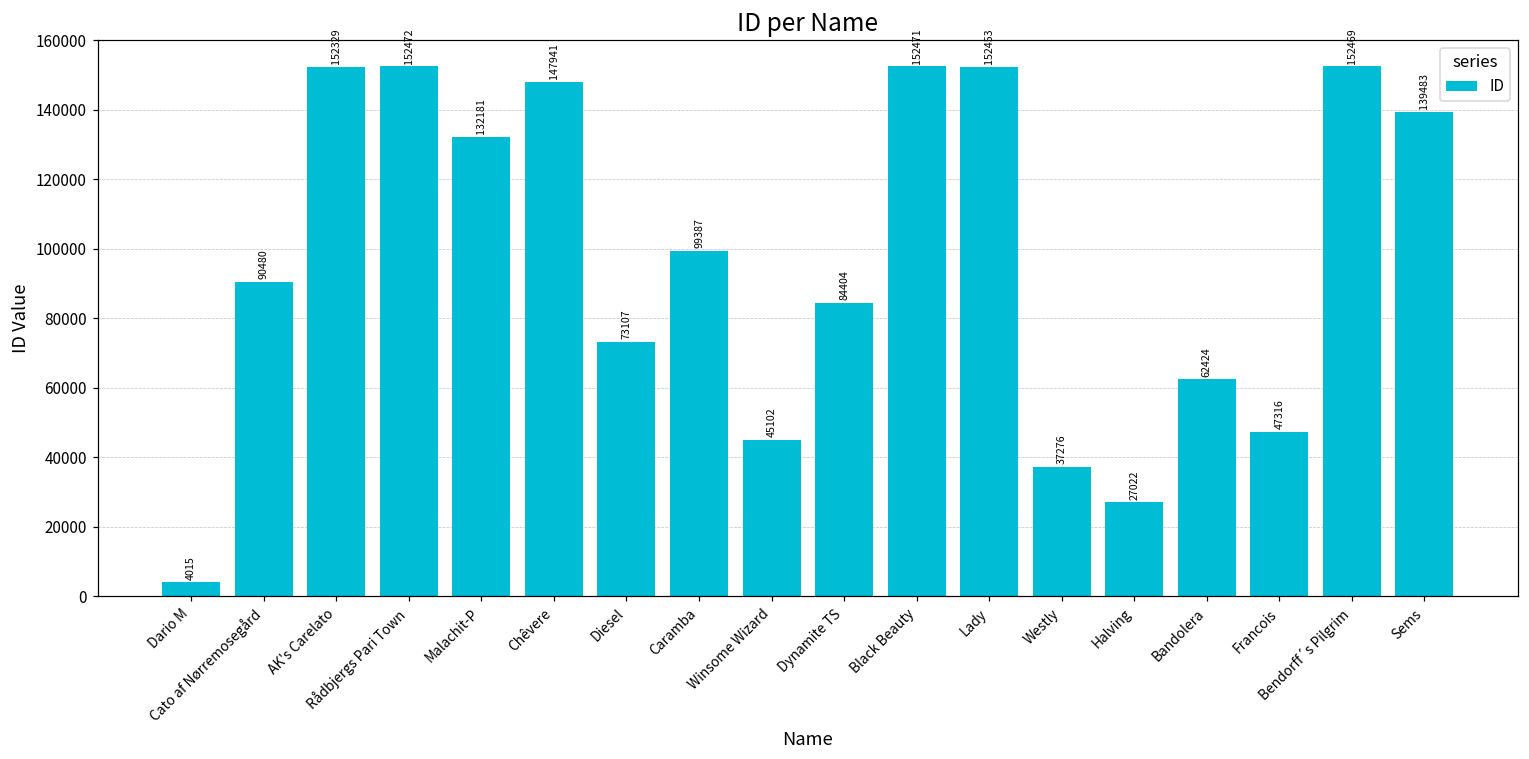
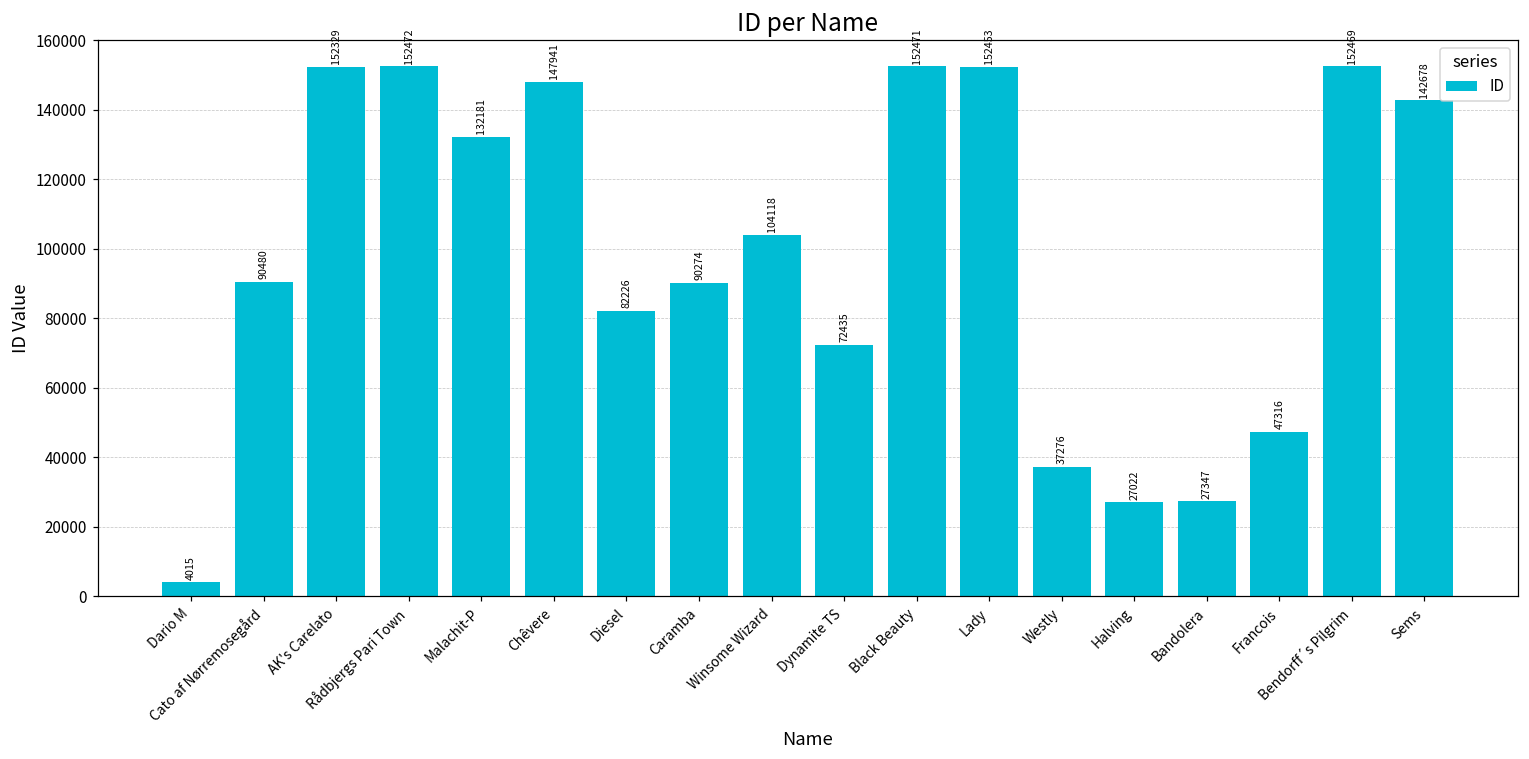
  {
    "Dario M": 4015,
    "Cato af Nørremosegård": 90480,
    "AK's Carelato": 152329,
    "Rådbjergs Pari Town": 152472,
    "Malachit-P": 132181,
    "Chêvere": 147941,
-   "Diesel": 73107,
-   "Caramba": 99387,
-   "Winsome Wizard": 45102,
-   "Dynamite TS": 84404,
+   "Diesel": 82226,
+   "Caramba": 90274,
+   "Winsome Wizard": 104118,
+   "Dynamite TS": 72435,
    "Black Beauty": 152471,
    "Lady": 152453,
    "Westly": 37276,
    "Halving": 27022,
-   "Bandolera": 62424,
+   "Bandolera": 27347,
    "Francois": 47316,
    "Bendorff´s Pilgrim": 152469,
-   "Sems": 139483
+   "Sems": 142678
  }
